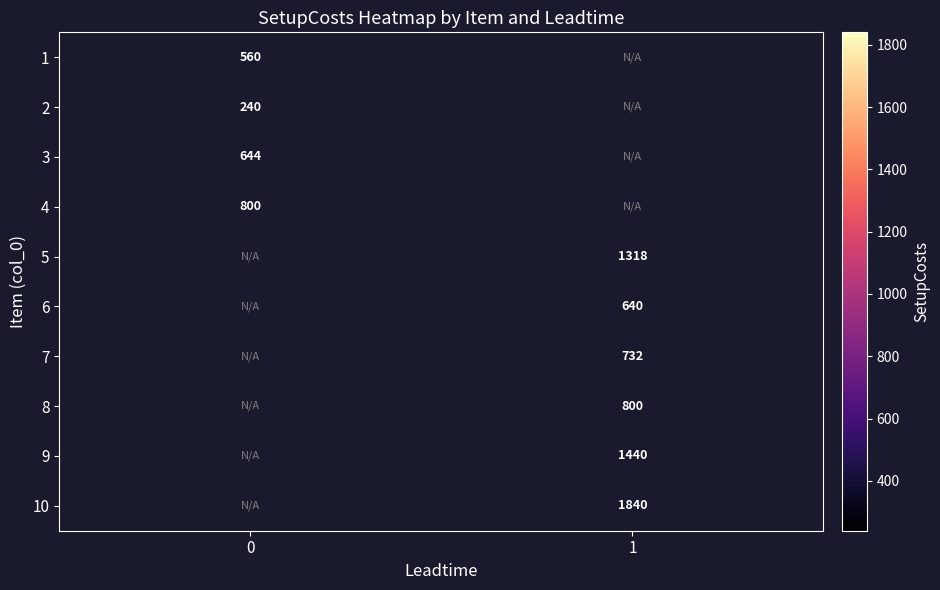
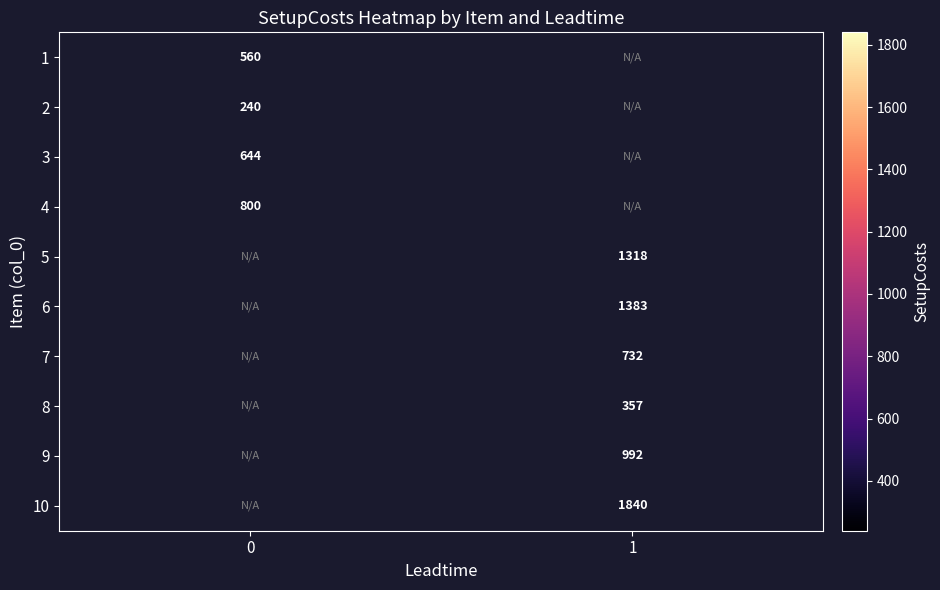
  {
    "1": {
      "0": 560
    },
    "2": {
      "0": 240
    },
    "3": {
      "0": 644
    },
    "4": {
      "0": 800
    },
    "5": {
      "1": 1318
    },
    "6": {
-     "1": 640
+     "1": 1383
    },
    "7": {
      "1": 732
    },
    "8": {
-     "1": 800
+     "1": 357
    },
    "9": {
-     "1": 1440
+     "1": 992
    },
    "10": {
      "1": 1840
    }
  }
